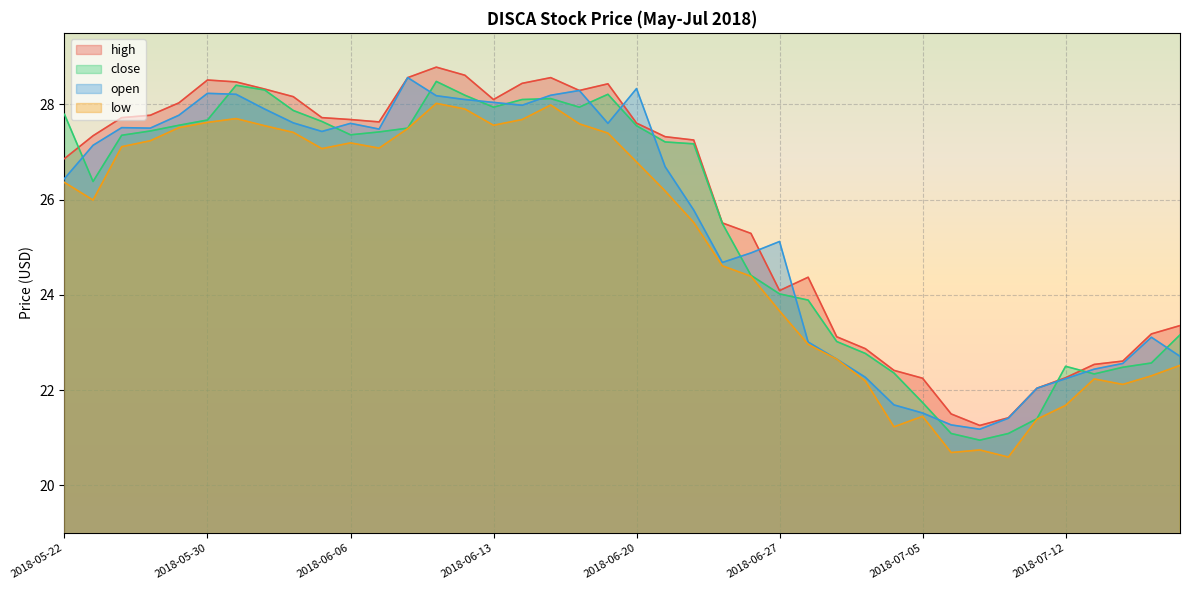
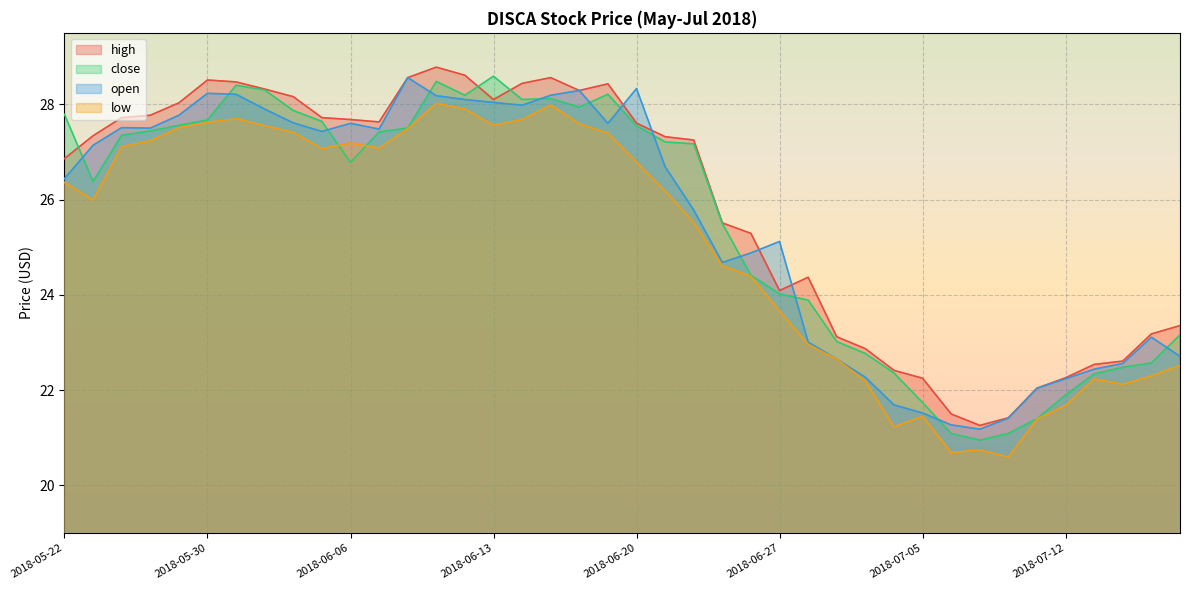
  {
    "close": {
      "2018-05-22": 27.8,
-     "2018-06-06": 27.4,
-     "2018-06-13": 27.9,
+     "2018-06-06": 26.8,
+     "2018-06-13": 28.6,
      "2018-06-20": 27.6,
      "2018-06-27": 24.0,
      "2018-07-05": 21.7,
-     "2018-07-12": 22.5
+     "2018-07-12": 21.9
    },
    "open": {
      "2018-05-22": 26.4,
      "2018-05-30": 28.2,
      "2018-06-06": 27.6,
      "2018-06-13": 28.0,
      "2018-06-20": 28.3,
      "2018-06-27": 25.1,
      "2018-07-05": 21.5
    }
  }
